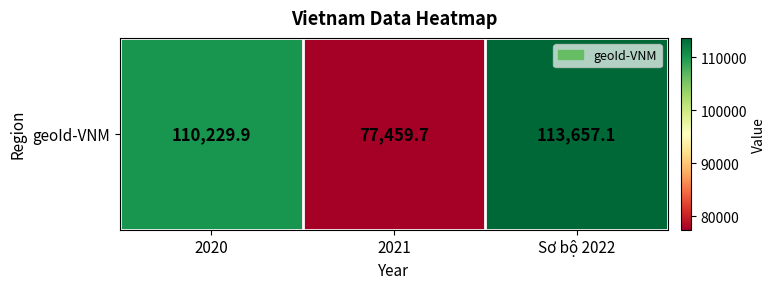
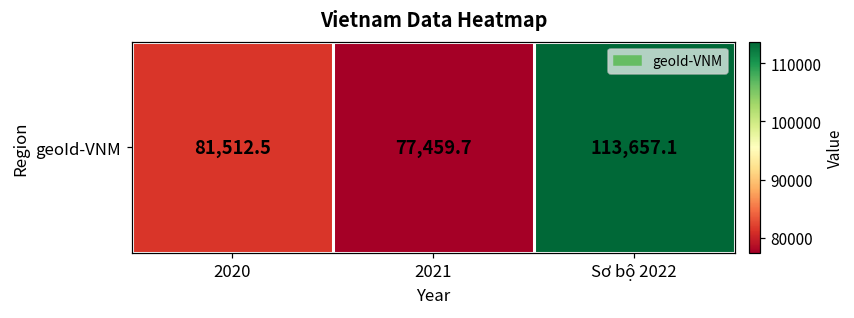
  {
    "geoId-VNM": {
-     "2020": "110,229.9",
+     "2020": "81,512.5",
      "2021": "77,459.7",
      "Sơ bộ 2022": "113,657.1"
    }
  }
